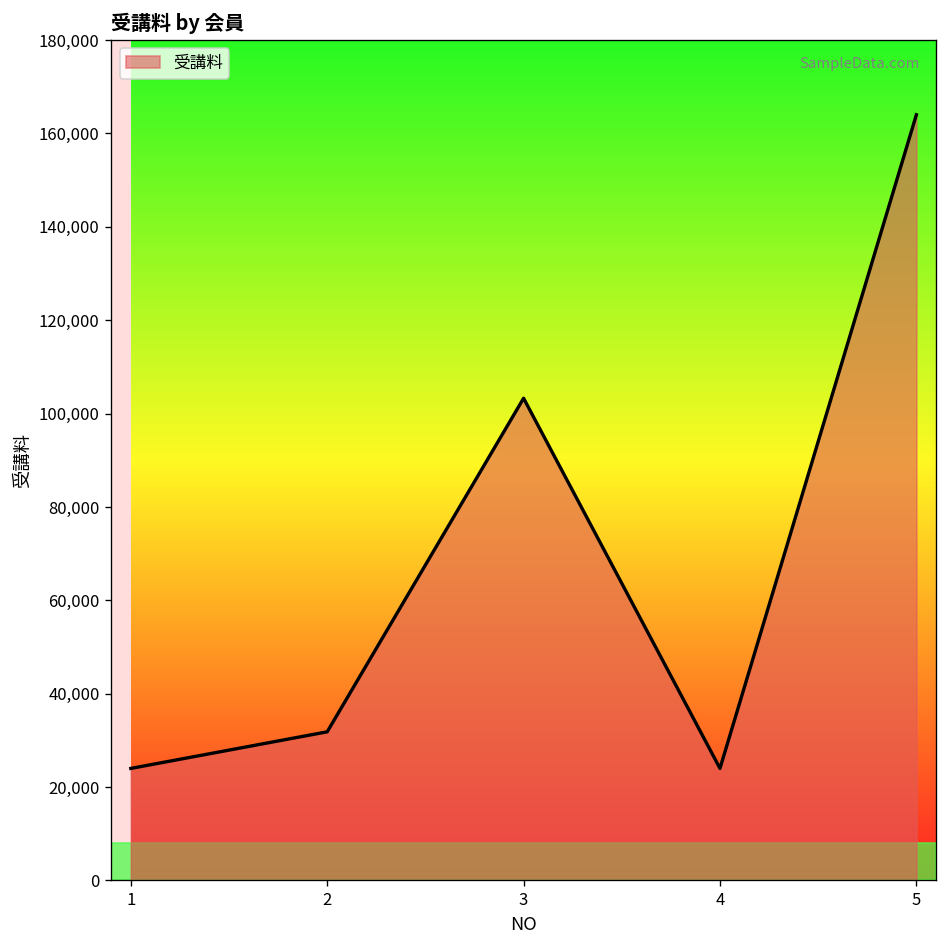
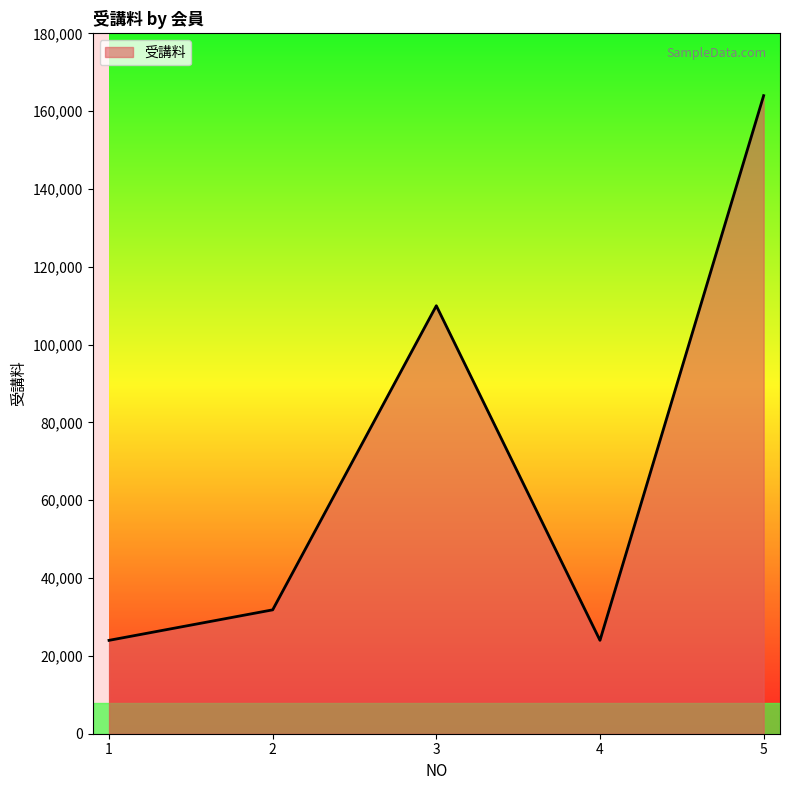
  {
    "1": "24,000",
    "2": "32,000",
-   "3": "103,000",
+   "3": "110,000",
    "4": "24,000",
    "5": "164,000"
  }
